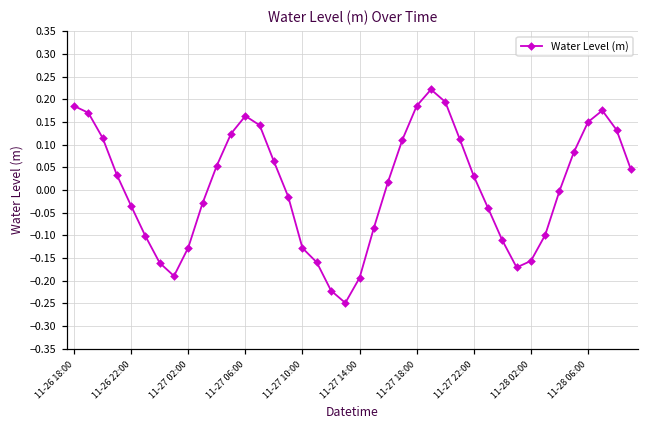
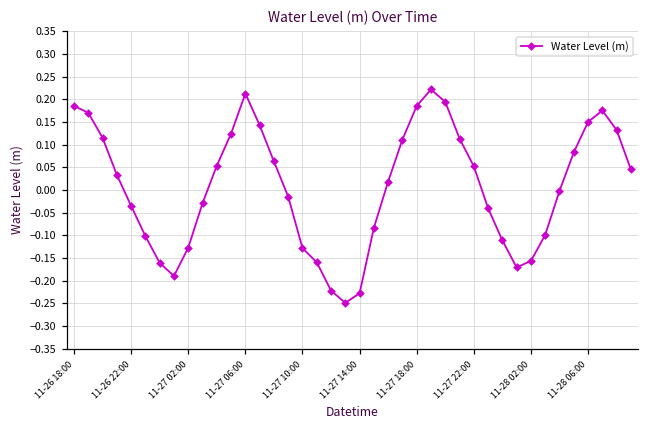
  {
    "11-26 18:00": 0.19,
    "11-26 22:00": -0.04,
    "11-27 02:00": -0.13,
-   "11-27 06:00": 0.16,
+   "11-27 06:00": 0.21,
    "11-27 10:00": -0.13,
-   "11-27 14:00": -0.19,
+   "11-27 14:00": -0.23,
    "11-27 18:00": 0.19,
-   "11-27 22:00": 0.03,
+   "11-27 22:00": 0.05,
    "11-28 02:00": -0.16,
    "11-28 06:00": 0.15
  }
